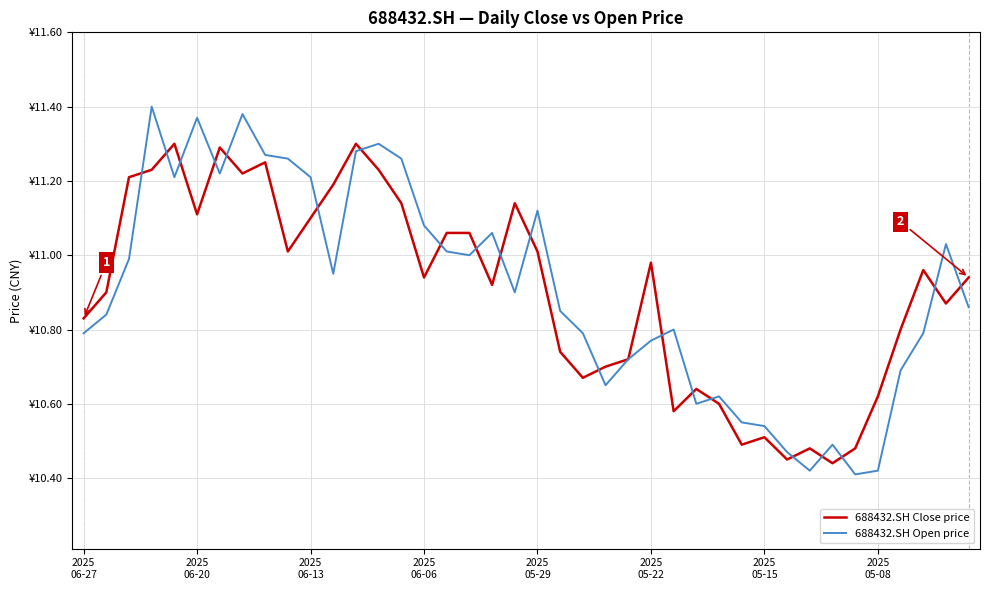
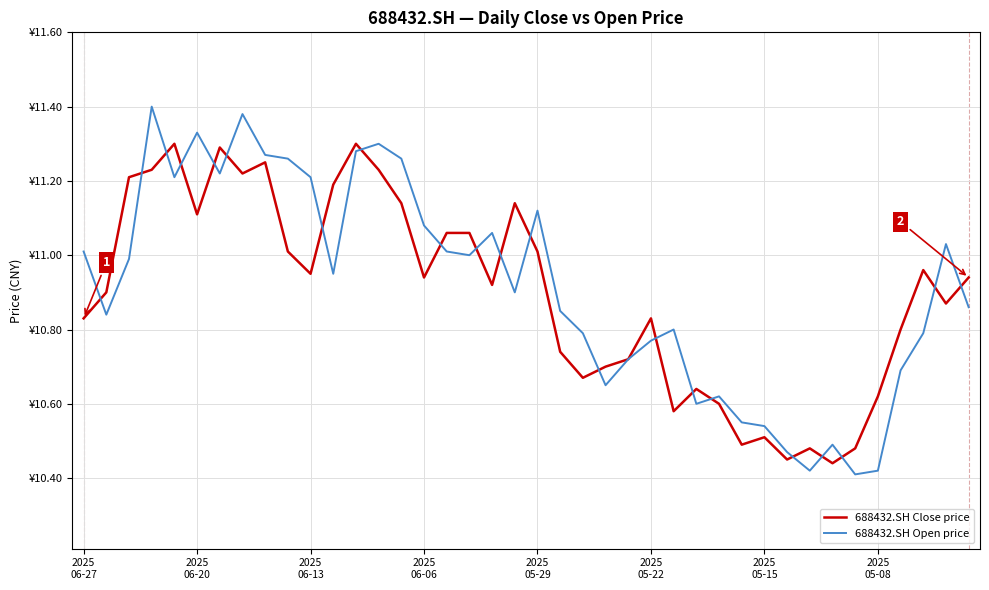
  {
    "688432.SH Close price": {
      "2025 06-27": "¥10.83",
      "2025 06-20": "¥11.11",
-     "2025 06-13": "¥11.10",
+     "2025 06-13": "¥10.95",
      "2025 06-06": "¥10.94",
      "2025 05-29": "¥11.01",
-     "2025 05-22": "¥10.98",
+     "2025 05-22": "¥10.83",
      "2025 05-15": "¥10.51",
      "2025 05-08": "¥10.62"
    },
    "688432.SH Open price": {
-     "2025 06-27": "¥10.79",
-     "2025 06-20": "¥11.37",
+     "2025 06-27": "¥11.01",
+     "2025 06-20": "¥11.33",
      "2025 06-13": "¥11.21",
      "2025 06-06": "¥11.08",
      "2025 05-29": "¥11.12",
      "2025 05-22": "¥10.77",
      "2025 05-15": "¥10.54",
      "2025 05-08": "¥10.42"
    }
  }
